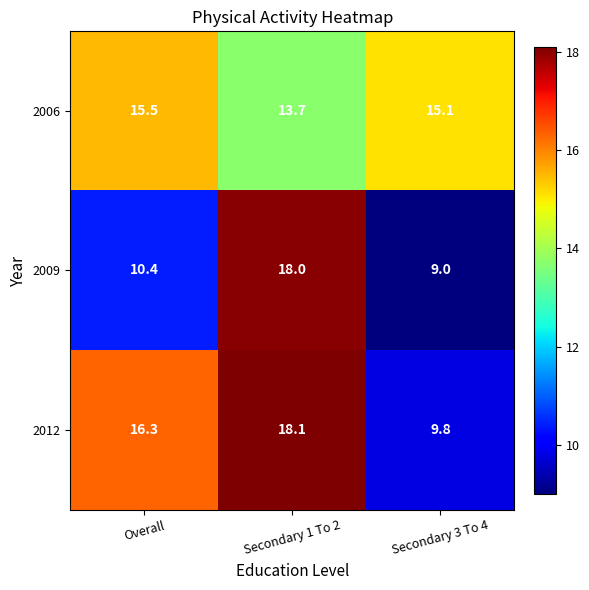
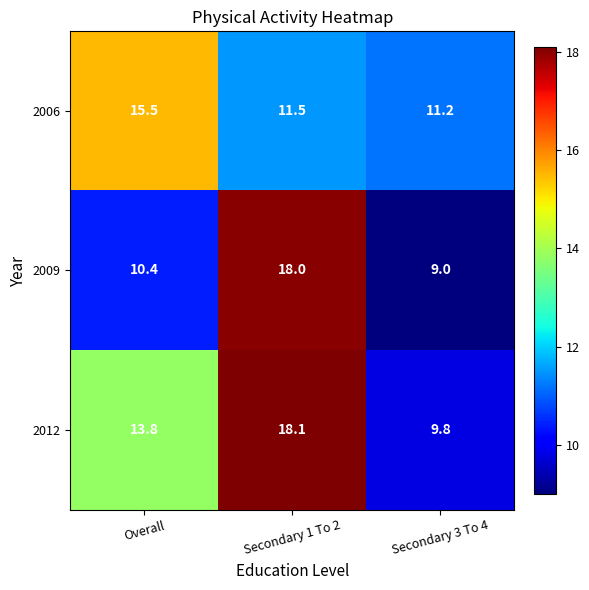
  {
    "2006": {
      "Overall": 15.5,
-     "Secondary 1 To 2": 13.7,
-     "Secondary 3 To 4": 15.1
+     "Secondary 1 To 2": 11.5,
+     "Secondary 3 To 4": 11.2
    },
    "2009": {
      "Overall": 10.4,
      "Secondary 1 To 2": 18.0,
      "Secondary 3 To 4": 9.0
    },
    "2012": {
-     "Overall": 16.3,
+     "Overall": 13.8,
      "Secondary 1 To 2": 18.1,
      "Secondary 3 To 4": 9.8
    }
  }
